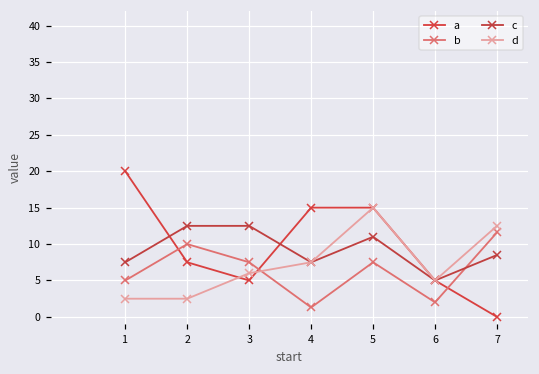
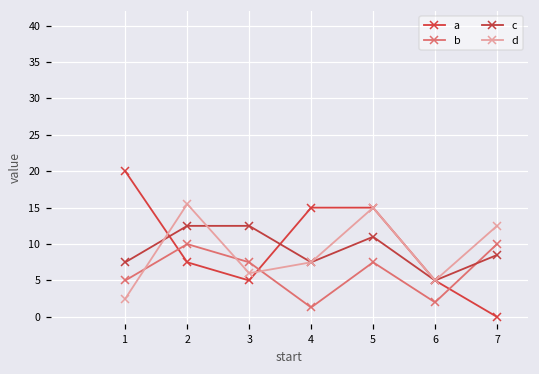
  {
    "b": {
      "1": 5,
      "2": 10,
      "3": 8,
      "4": 1,
      "5": 8,
      "6": 2,
-     "7": 12
+     "7": 10
    },
    "d": {
      "1": 3,
-     "2": 3,
+     "2": 16,
      "3": 6,
      "7": 13
    }
  }
